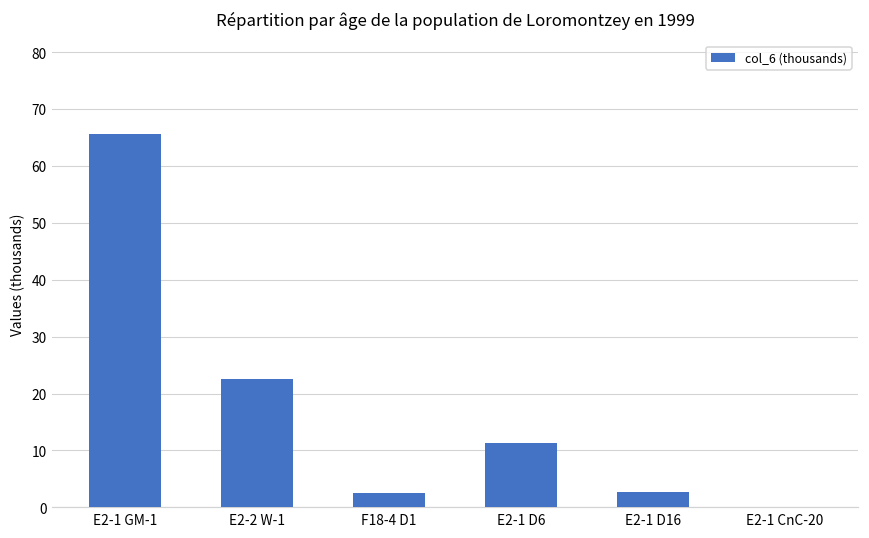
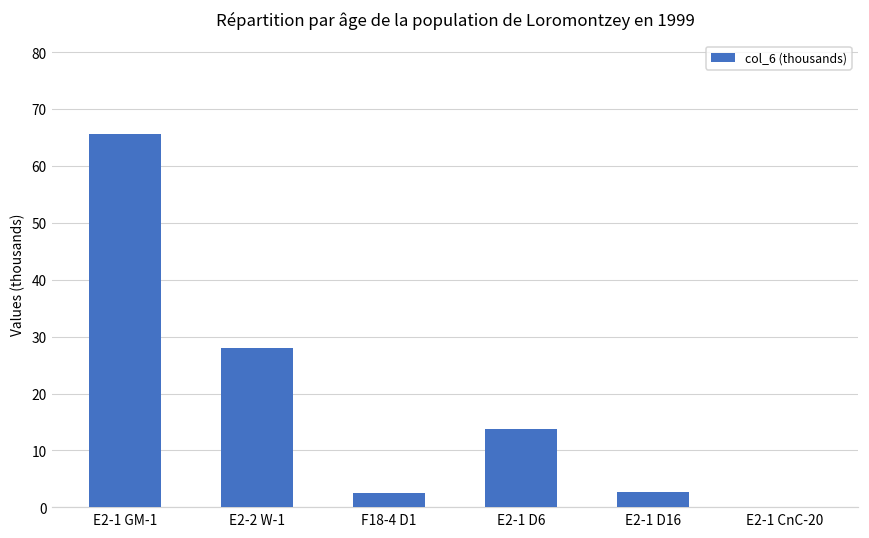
  {
    "E2-1 GM-1": 66,
-   "E2-2 W-1": 22,
+   "E2-2 W-1": 28,
    "F18-4 D1": 2,
-   "E2-1 D6": 11,
+   "E2-1 D6": 14,
    "E2-1 D16": 3
  }
